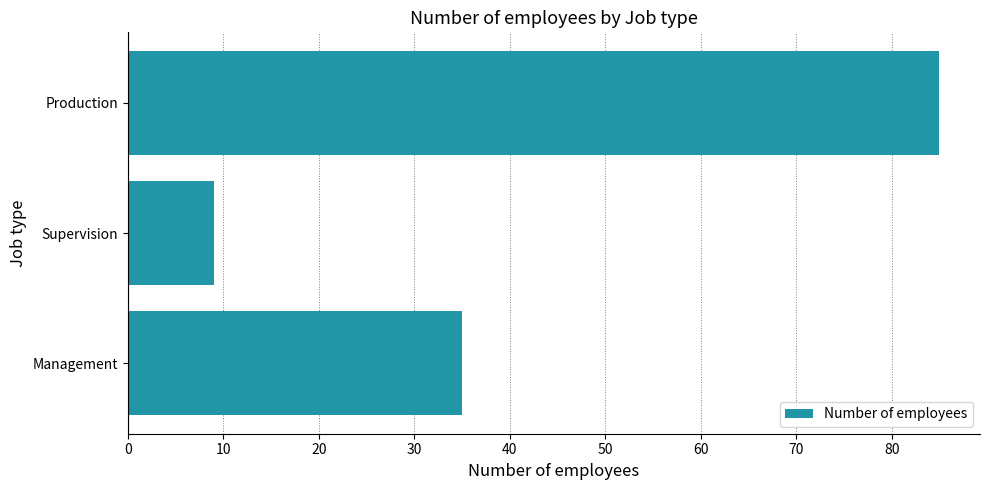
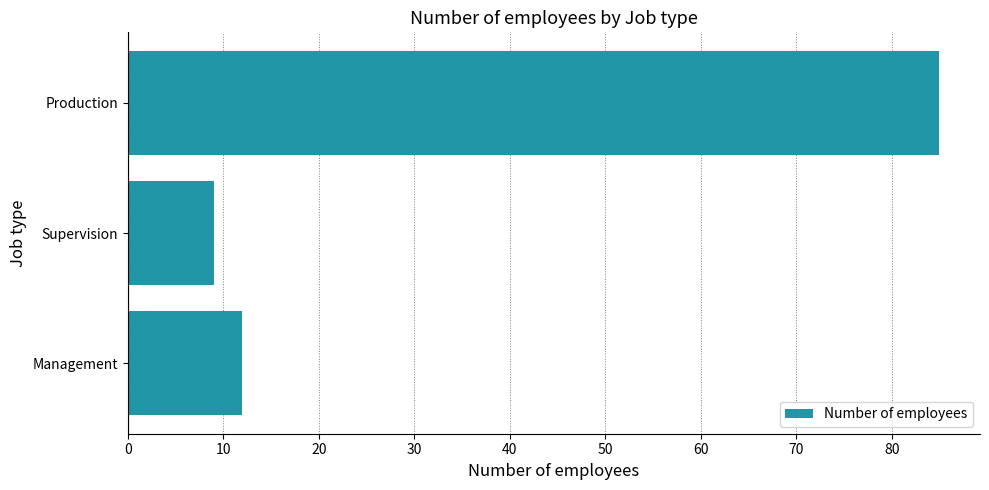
  {
    "Production": 85,
    "Supervision": 9,
-   "Management": 35
+   "Management": 12
  }
